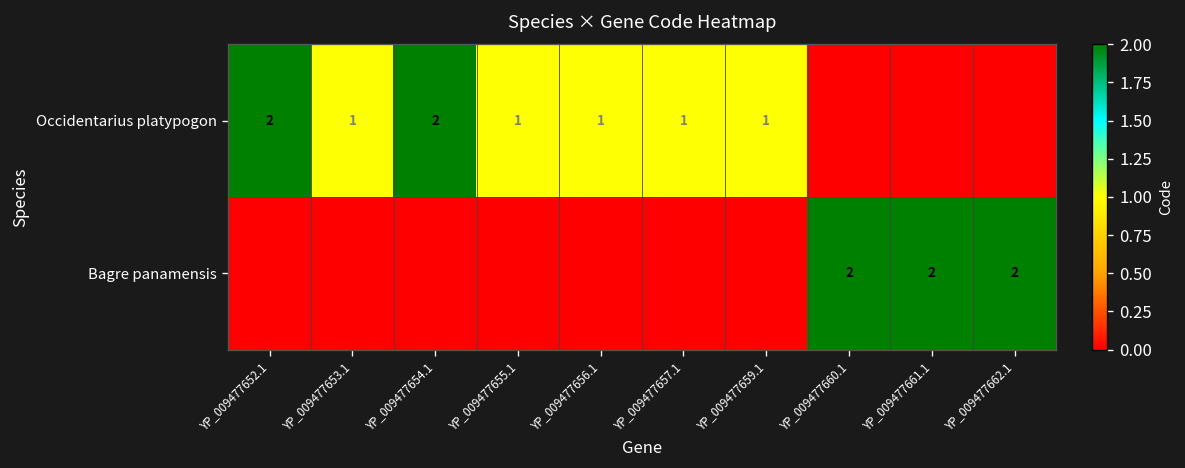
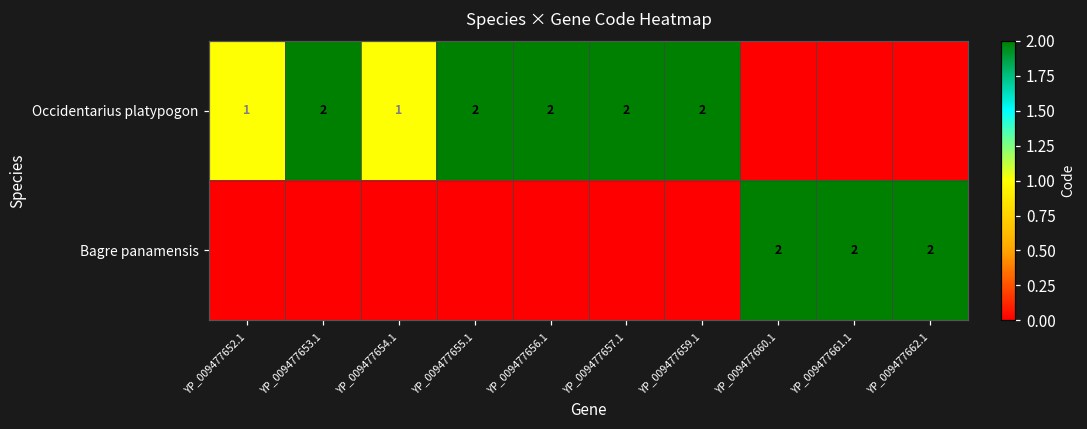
  {
    "Occidentarius platypogon": {
-     "YP_009477652.1": 2,
-     "YP_009477653.1": 1,
-     "YP_009477654.1": 2,
-     "YP_009477655.1": 1,
-     "YP_009477656.1": 1,
-     "YP_009477657.1": 1,
-     "YP_009477659.1": 1
+     "YP_009477652.1": 1,
+     "YP_009477653.1": 2,
+     "YP_009477654.1": 1,
+     "YP_009477655.1": 2,
+     "YP_009477656.1": 2,
+     "YP_009477657.1": 2,
+     "YP_009477659.1": 2
    },
    "Bagre panamensis": {
      "YP_009477660.1": 2,
      "YP_009477661.1": 2,
      "YP_009477662.1": 2
    }
  }
